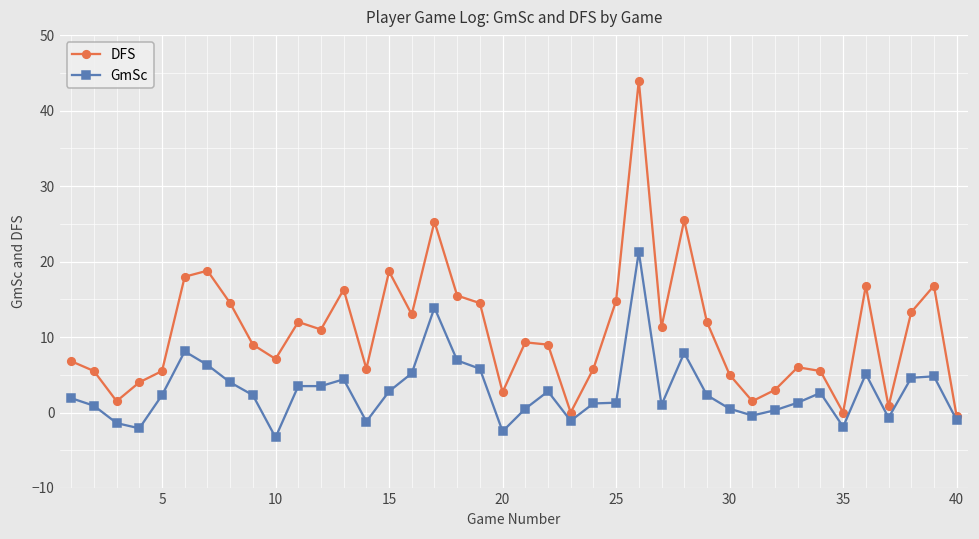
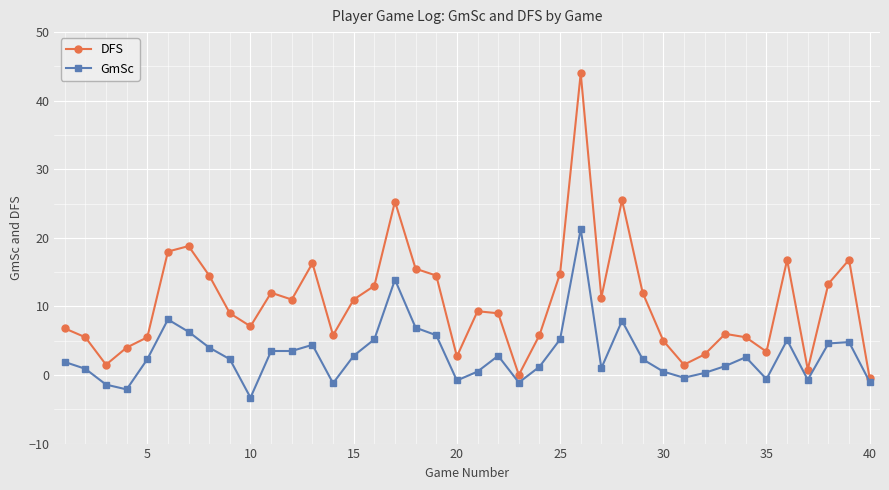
  {
    "DFS": {
      "5": 6,
      "10": 7,
-     "15": 19,
+     "15": 11,
      "20": 3,
      "25": 15,
      "30": 5,
-     "35": 0,
+     "35": 3,
      "40": -1
    },
    "GmSc": {
      "5": 2,
      "10": -3,
      "15": 3,
-     "20": -3,
-     "25": 1,
+     "20": -1,
+     "25": 5,
      "30": 1,
-     "35": -2,
+     "35": -1,
      "40": -1
    }
  }
